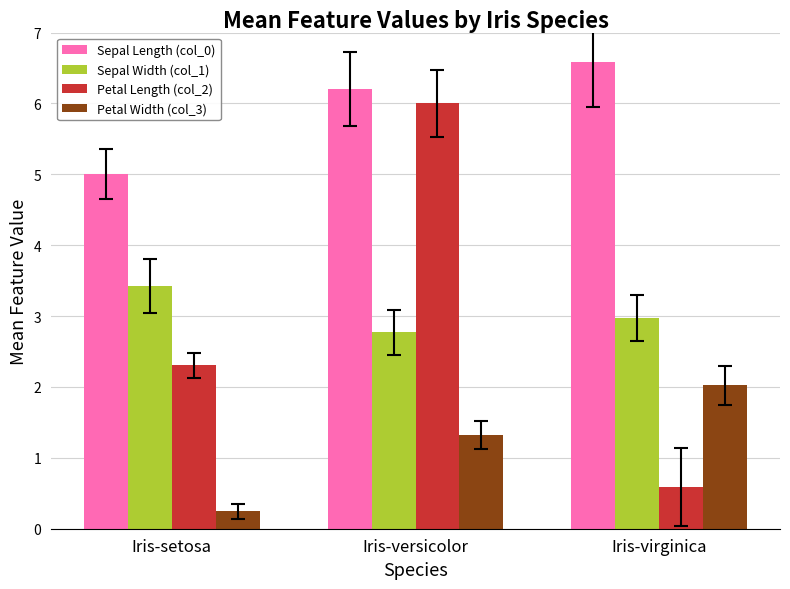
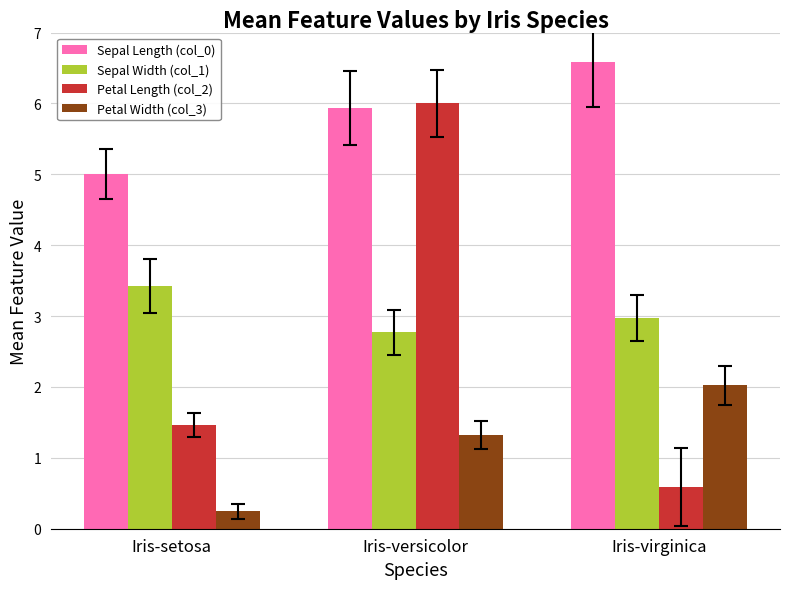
  {
    "Sepal Length (col_0)": {
      "Iris-setosa": 5.0,
-     "Iris-versicolor": 6.2,
+     "Iris-versicolor": 5.9,
      "Iris-virginica": 6.6
    },
    "Sepal Width (col_1)": {
      "Iris-setosa": 3.4,
      "Iris-versicolor": 2.8,
      "Iris-virginica": 3.0
    },
    "Petal Length (col_2)": {
-     "Iris-setosa": 2.3,
+     "Iris-setosa": 1.5,
      "Iris-versicolor": 6.0,
      "Iris-virginica": 0.6
    },
    "Petal Width (col_3)": {
      "Iris-setosa": 0.2,
      "Iris-versicolor": 1.3,
      "Iris-virginica": 2.0
    }
  }
